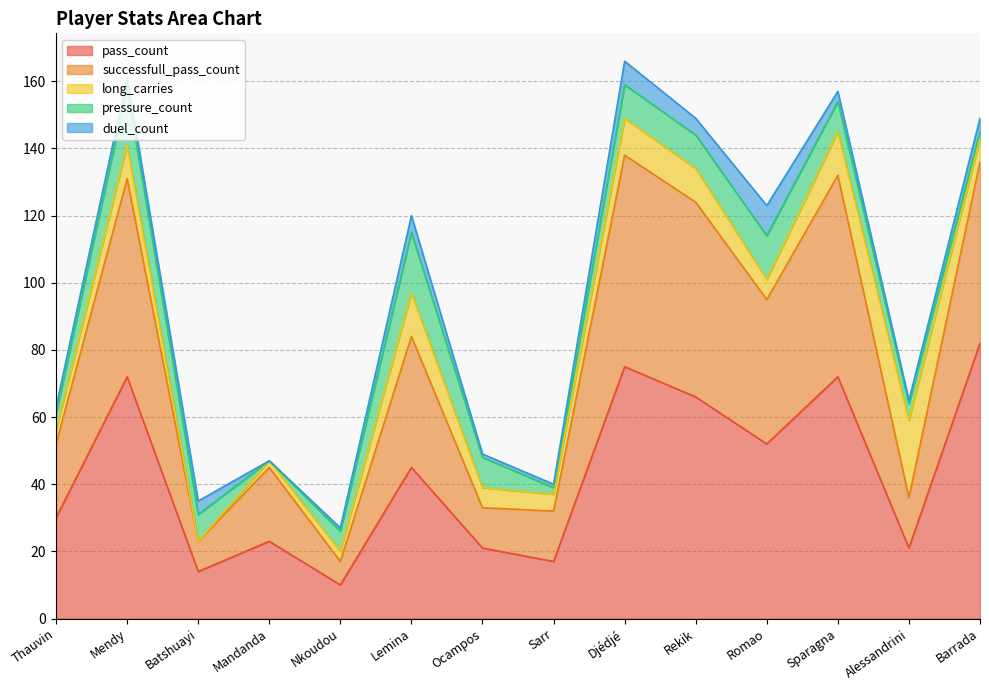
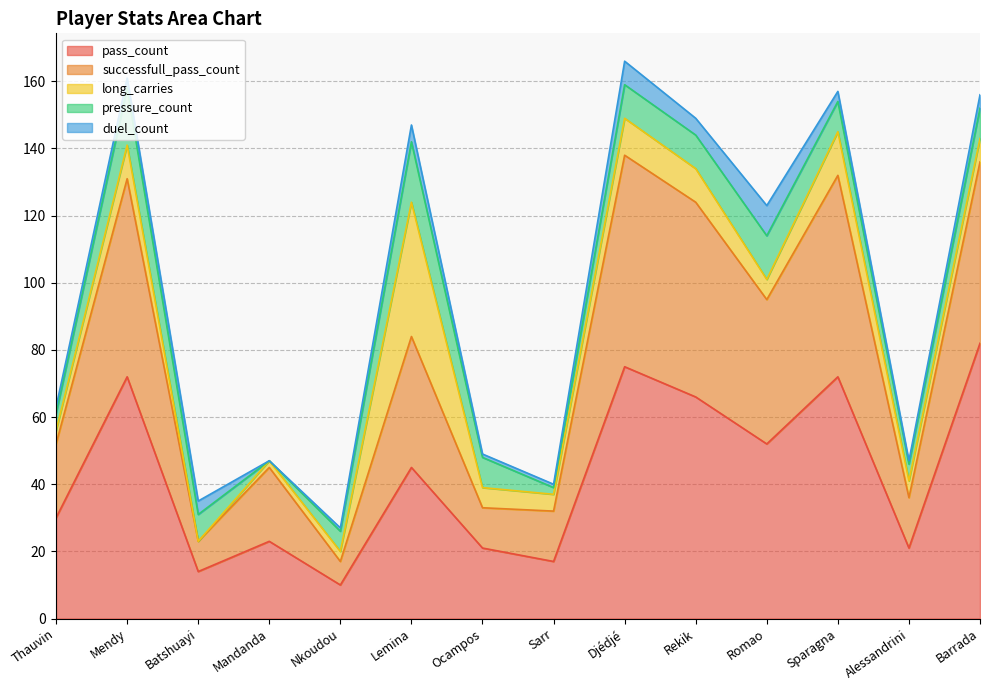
  {
    "long_carries": {
      "Thauvin": 4,
      "Mendy": 10,
      "Nkoudou": 3,
-     "Lemina": 13,
+     "Lemina": 40,
      "Ocampos": 6,
      "Sarr": 5,
      "Djédjé": 11,
      "Rekik": 10,
      "Romao": 6,
      "Sparagna": 13,
-     "Alessandrini": 23,
+     "Alessandrini": 5,
      "Barrada": 7
    },
    "pressure_count": {
      "Thauvin": 5,
      "Batshuayi": 8,
      "Nkoudou": 6,
      "Lemina": 18,
      "Ocampos": 9,
      "Sarr": 2,
      "Djédjé": 10,
      "Rekik": 10,
      "Romao": 13,
      "Sparagna": 9,
      "Alessandrini": 5,
-     "Barrada": 2
+     "Barrada": 9
    },
    "duel_count": {
      "Thauvin": 2,
      "Batshuayi": 4,
      "Nkoudou": 1,
      "Lemina": 5,
      "Ocampos": 1,
      "Sarr": 1,
      "Djédjé": 7,
      "Rekik": 5,
      "Romao": 9,
      "Sparagna": 3,
      "Alessandrini": 1,
      "Barrada": 4
    }
  }
